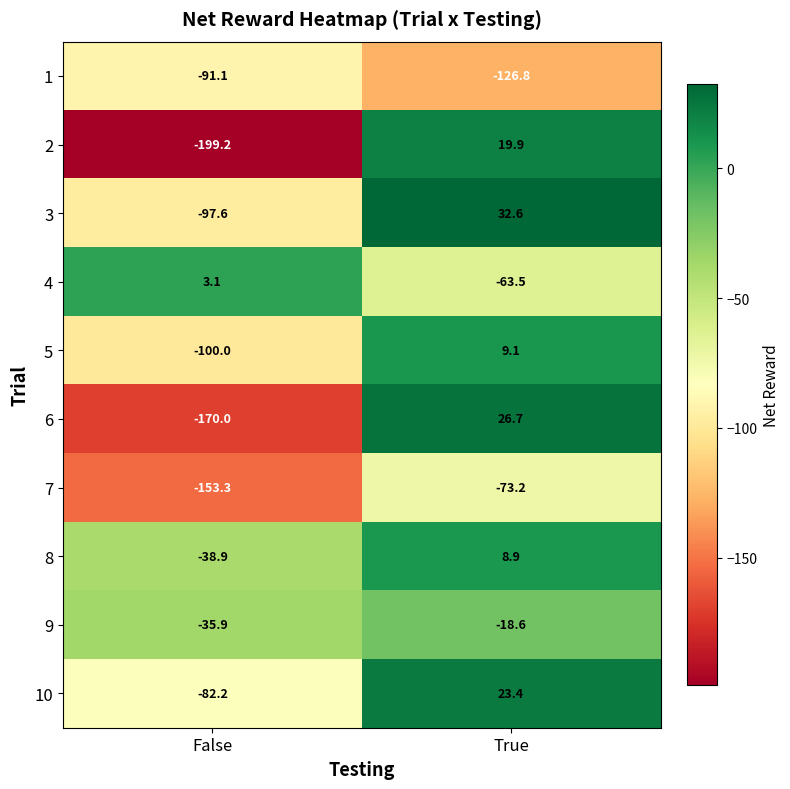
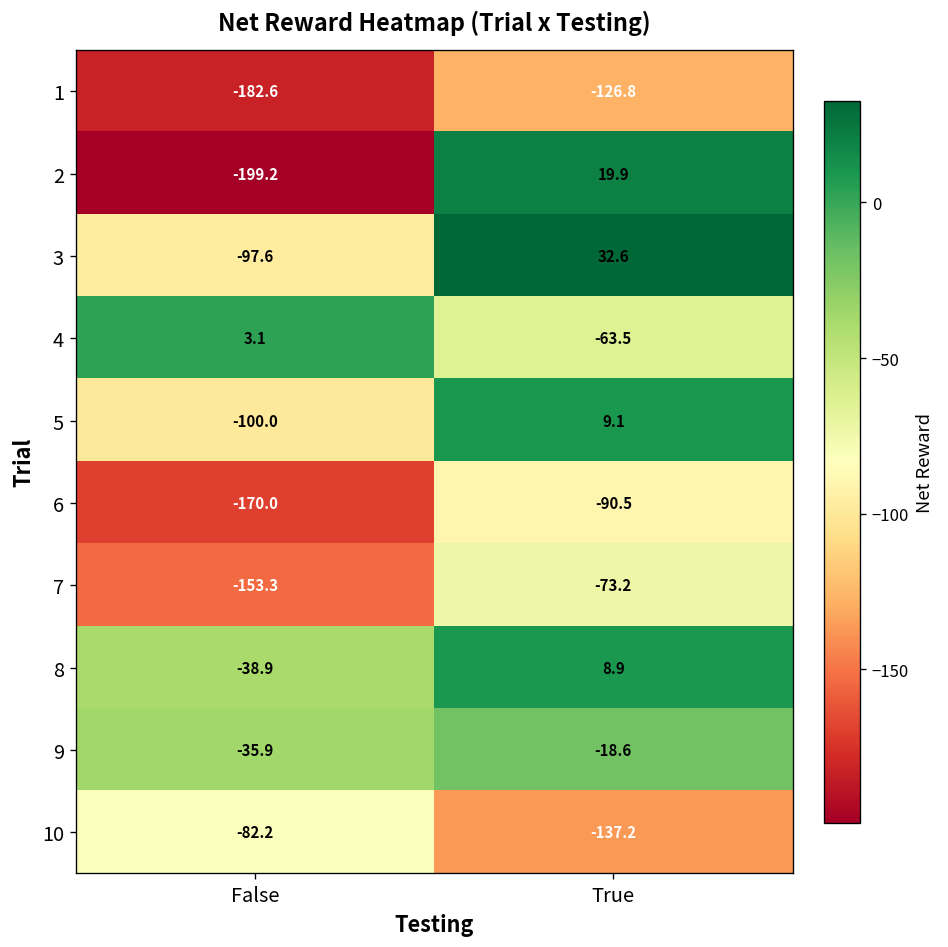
  {
    "1": {
-     "False": -91.1,
+     "False": -182.6,
      "True": -126.8
    },
    "2": {
      "False": -199.2,
      "True": 19.9
    },
    "3": {
      "False": -97.6,
      "True": 32.6
    },
    "4": {
      "False": 3.1,
      "True": -63.5
    },
    "5": {
      "False": -100.0,
      "True": 9.1
    },
    "6": {
      "False": -170.0,
-     "True": 26.7
+     "True": -90.5
    },
    "7": {
      "False": -153.3,
      "True": -73.2
    },
    "8": {
      "False": -38.9,
      "True": 8.9
    },
    "9": {
      "False": -35.9,
      "True": -18.6
    },
    "10": {
      "False": -82.2,
-     "True": 23.4
+     "True": -137.2
    }
  }
